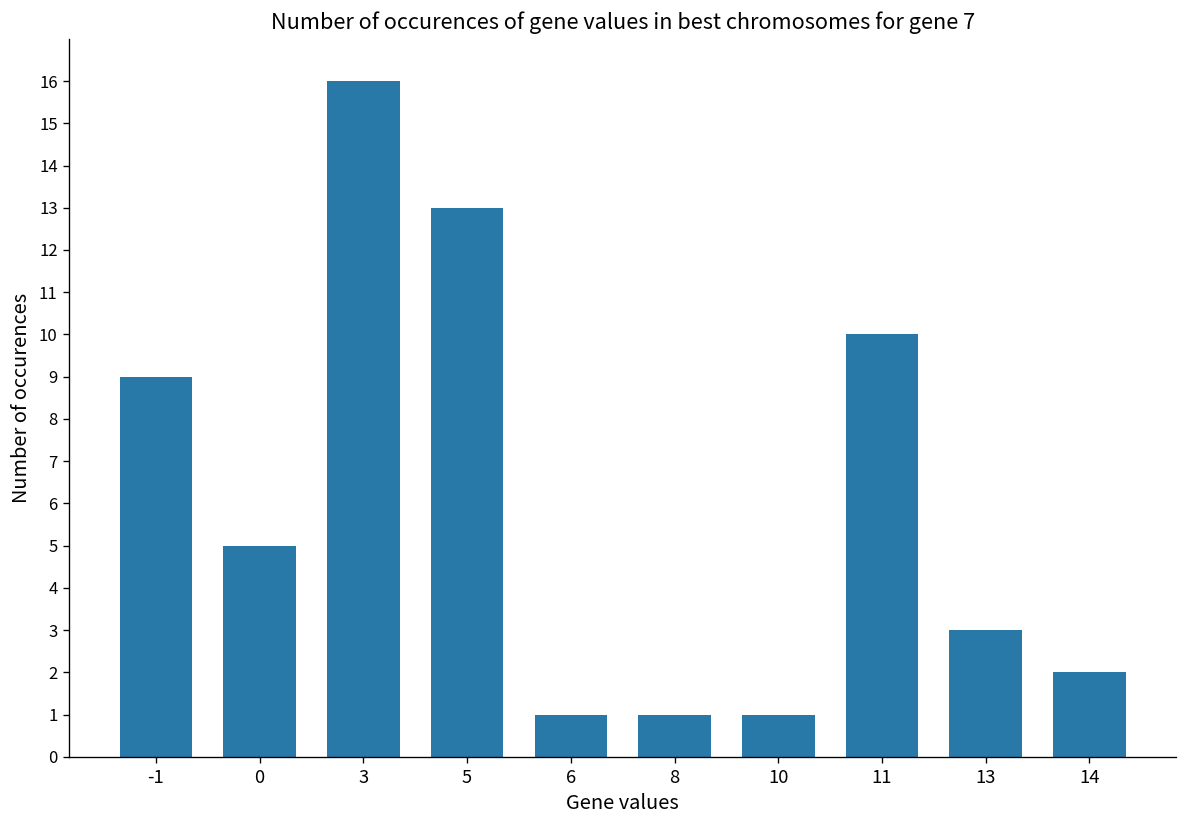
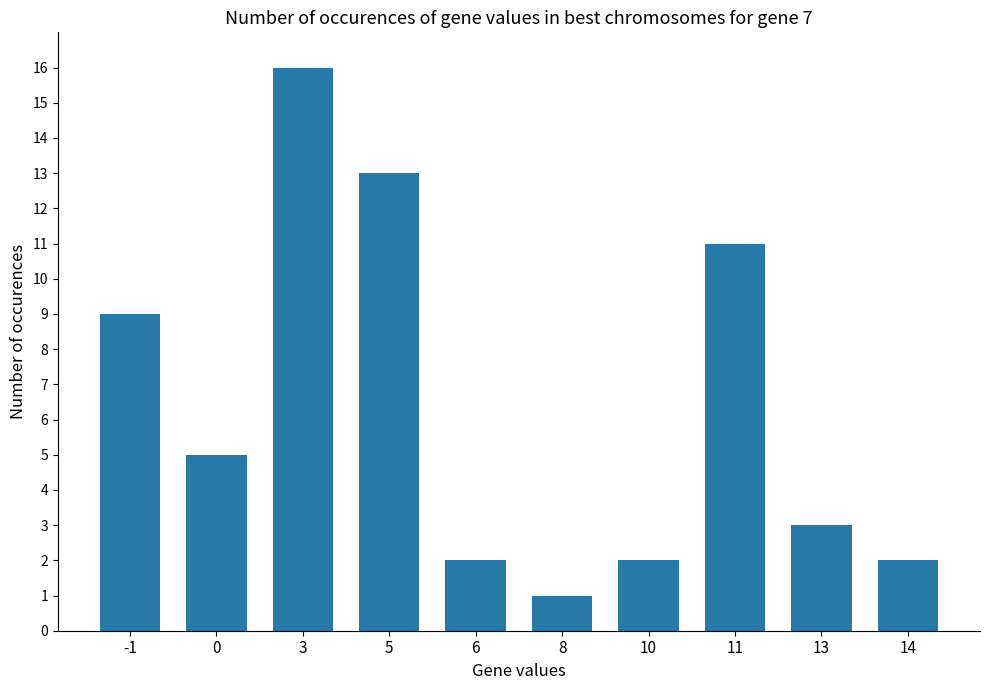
  {
    "-1": 9,
    "0": 5,
    "3": 16,
    "5": 13,
-   "6": 1,
+   "6": 2,
    "8": 1,
-   "10": 1,
-   "11": 10,
+   "10": 2,
+   "11": 11,
    "13": 3,
    "14": 2
  }
